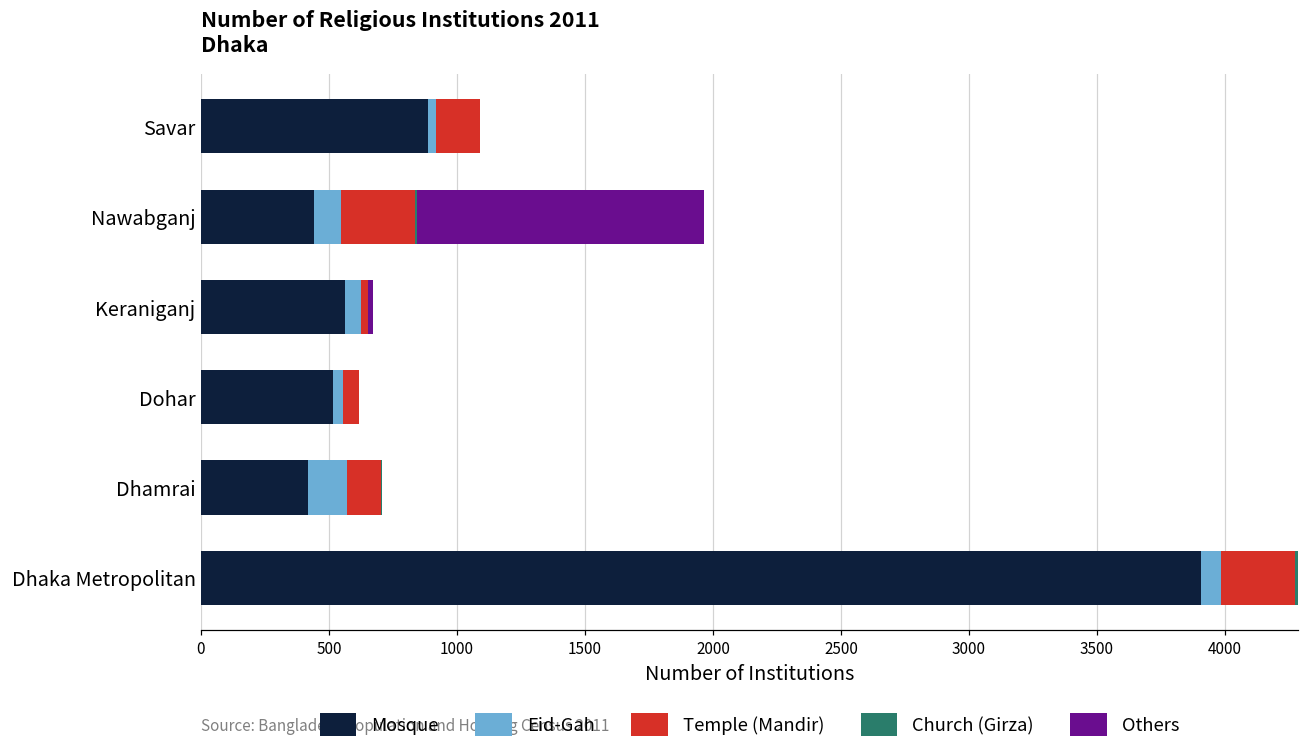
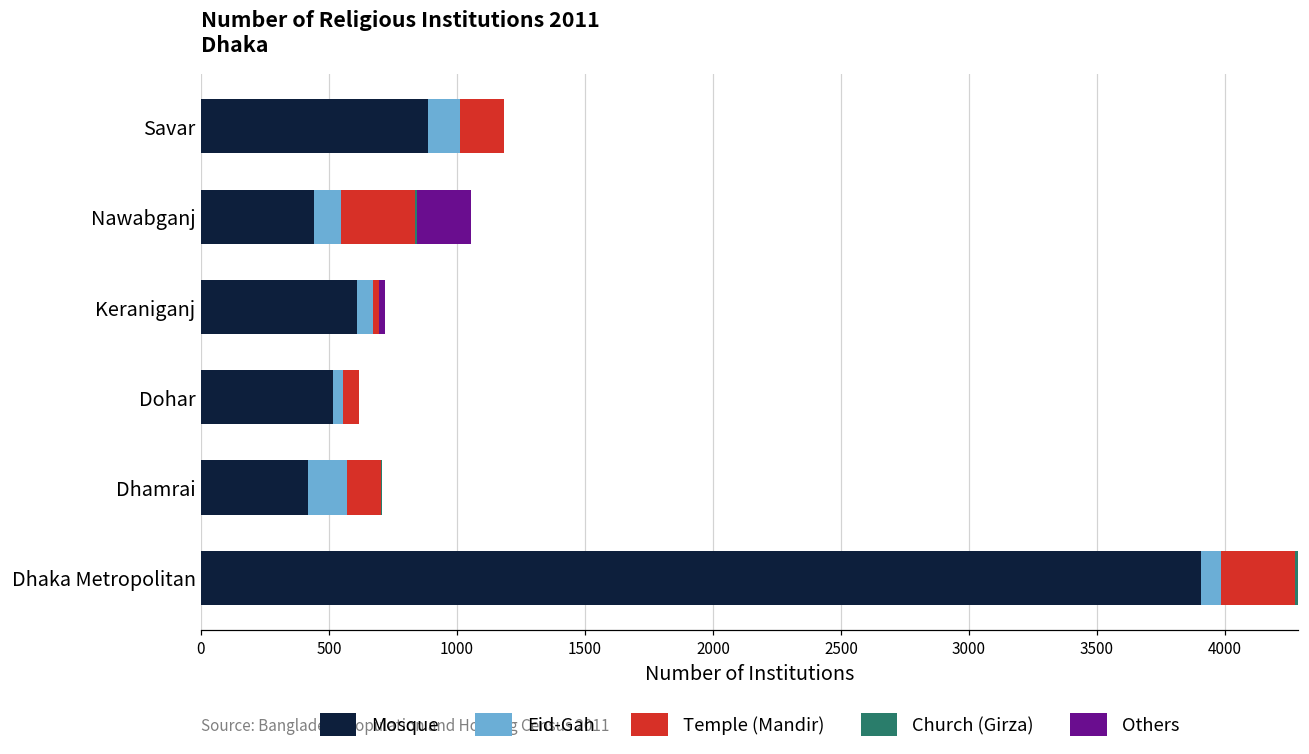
  {
    "Mosque": {
      "Savar": 890,
      "Nawabganj": 440,
-     "Keraniganj": 560,
+     "Keraniganj": 610,
      "Dohar": 520,
      "Dhamrai": 420,
      "Dhaka Metropolitan": 3910
    },
    "Eid-Gah": {
-     "Savar": 30,
+     "Savar": 120,
      "Nawabganj": 100,
      "Keraniganj": 60,
      "Dohar": 40,
      "Dhamrai": 150,
      "Dhaka Metropolitan": 80
    },
    "Temple (Mandir)": {
      "Savar": 170,
      "Nawabganj": 290,
      "Keraniganj": 30,
      "Dohar": 60,
      "Dhamrai": 140,
      "Dhaka Metropolitan": 290
    },
    "Church (Girza)": {
      "Keraniganj": 0,
      "Dhaka Metropolitan": 10
    },
    "Others": {
      "Savar": 0,
-     "Nawabganj": 1120,
+     "Nawabganj": 210,
      "Keraniganj": 20,
      "Dohar": 0,
      "Dhamrai": 0,
      "Dhaka Metropolitan": 0
    }
  }
